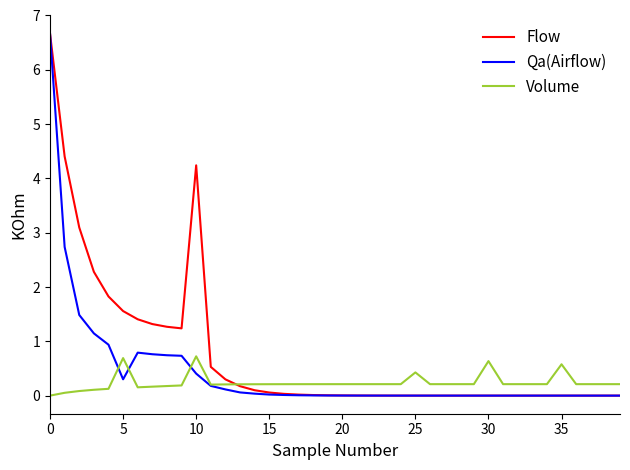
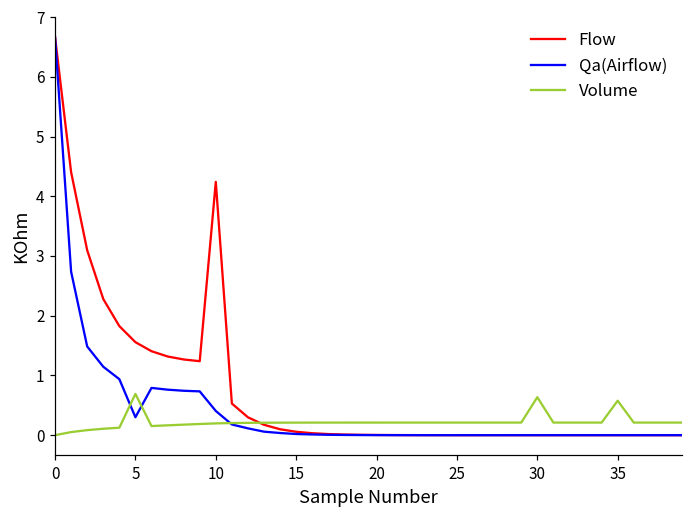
  {
    "Flow": {
      "5": 1.6,
      "10": 4.2
    },
    "Qa(Airflow)": {
      "5": 0.3,
      "10": 0.4
    },
    "Volume": {
      "0": 0.0,
      "5": 0.7,
-     "10": 0.7,
+     "10": 0.2,
      "15": 0.2,
      "20": 0.2,
-     "25": 0.4,
+     "25": 0.2,
      "30": 0.6,
      "35": 0.6
    }
  }
